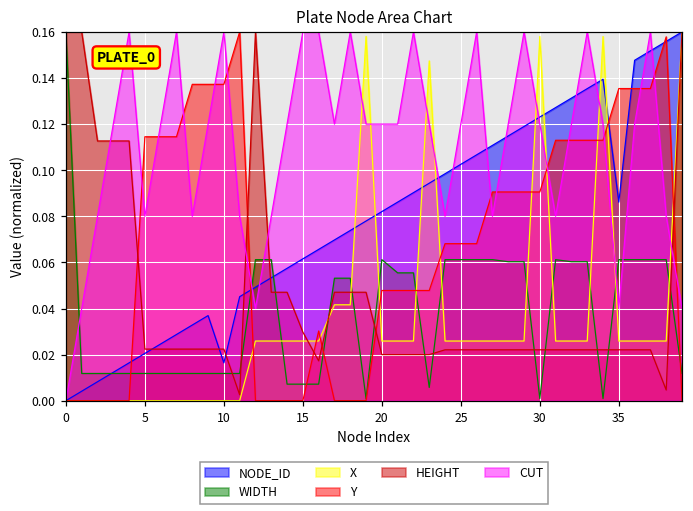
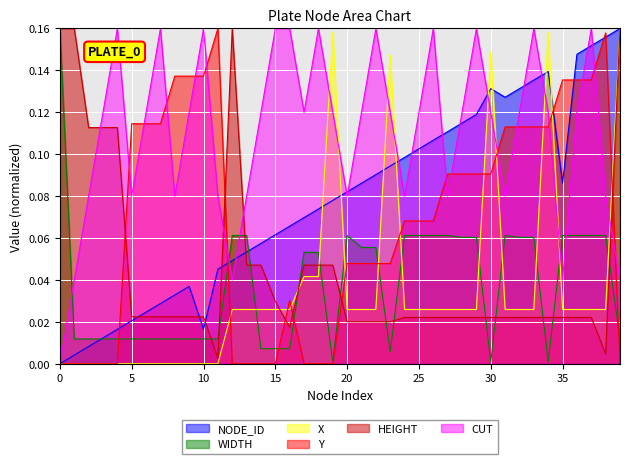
  {
    "NODE_ID": {
      "5": 0.021,
      "10": 0.016,
      "15": 0.062,
      "20": 0.082,
      "25": 0.103,
-     "30": 0.123,
+     "30": 0.131,
      "35": 0.086
    },
    "WIDTH": {
      "5": 0.012,
      "10": 0.012,
      "15": 0.007,
      "20": 0.061,
      "25": 0.061,
      "30": 0.001,
      "35": 0.061
    },
    "X": {
      "5": 0.000,
      "10": 0.000,
      "15": 0.026,
      "20": 0.026,
      "25": 0.026,
-     "30": 0.158,
+     "30": 0.149,
      "35": 0.026
    },
    "CUT": {
      "5": 0.080,
      "10": 0.160,
      "15": 0.160,
-     "20": 0.120,
+     "20": 0.080,
      "25": 0.120,
      "30": 0.120,
      "35": 0.040
    }
  }
